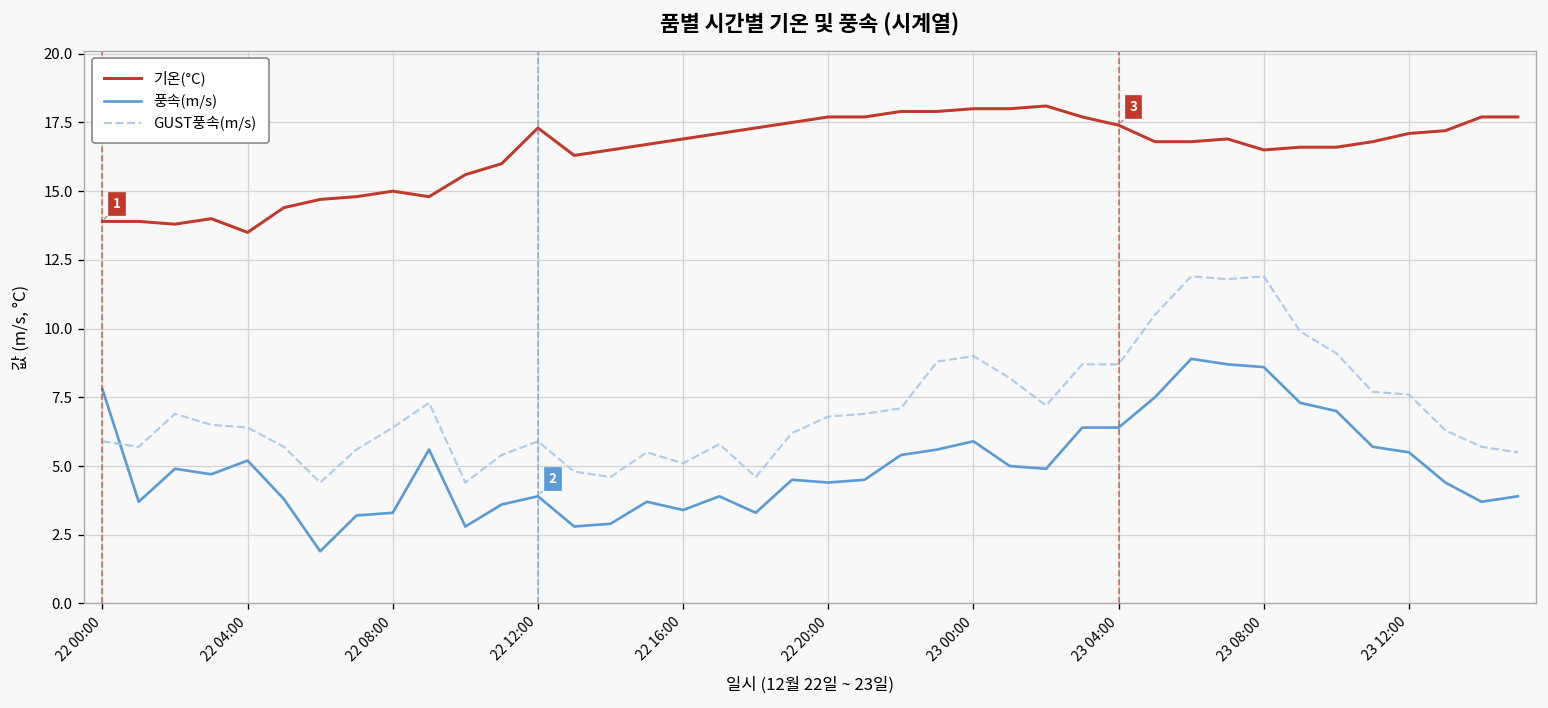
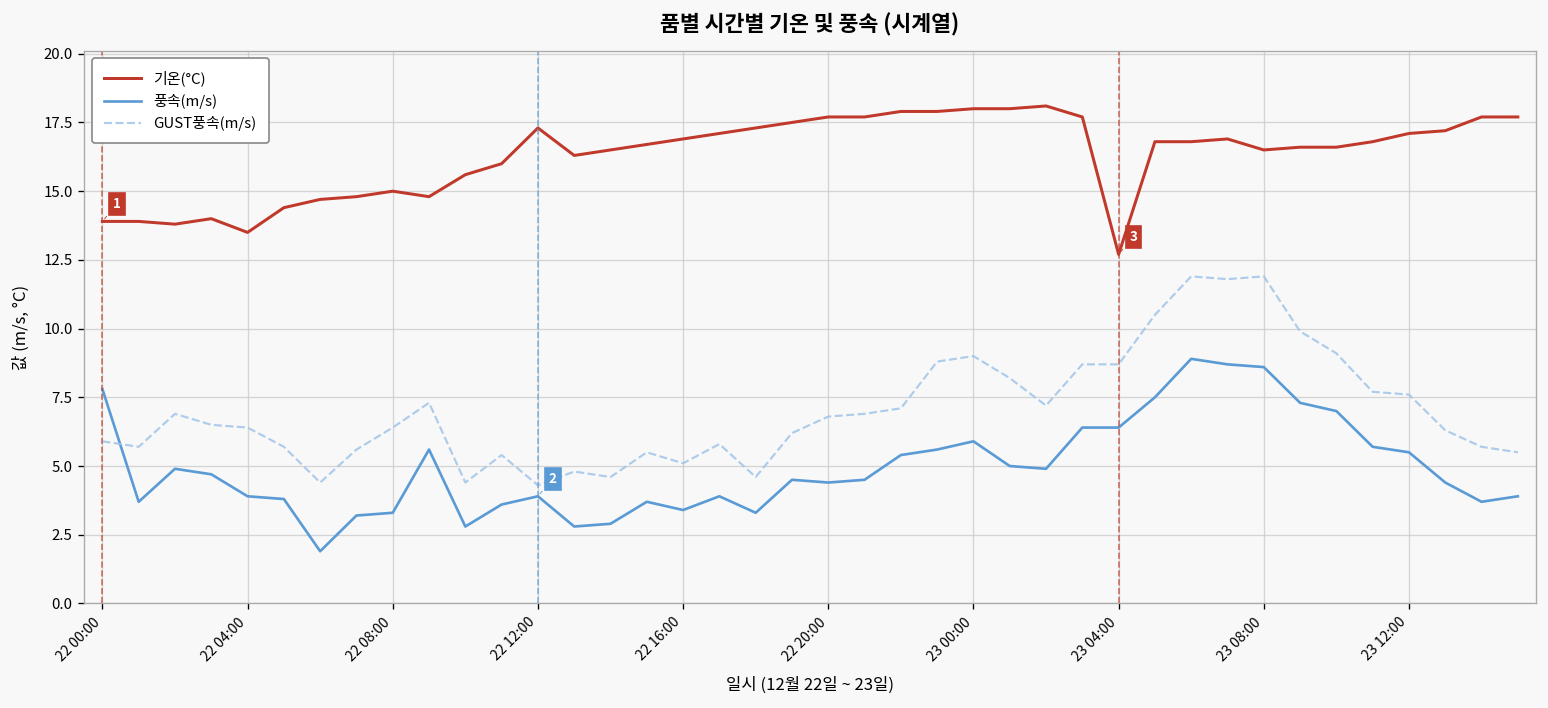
  {
    "기온(°C)": {
      "22 04:00": 13.5,
      "22 08:00": 15.0,
      "22 12:00": 17.3,
      "22 16:00": 16.9,
      "22 20:00": 17.7,
      "23 00:00": 18.0,
-     "23 04:00": 17.4,
+     "23 04:00": 12.7,
      "23 08:00": 16.5,
      "23 12:00": 17.1
    },
    "풍속(m/s)": {
      "22 00:00": 7.8,
-     "22 04:00": 5.2,
+     "22 04:00": 3.9,
      "22 08:00": 3.3,
      "22 16:00": 3.4,
      "22 20:00": 4.4,
      "23 00:00": 5.9,
      "23 04:00": 6.4,
      "23 08:00": 8.6,
      "23 12:00": 5.5
    },
    "GUST풍속(m/s)": {
      "22 00:00": 5.9,
      "22 04:00": 6.4,
      "22 08:00": 6.4,
-     "22 12:00": 5.9,
+     "22 12:00": 4.3,
      "22 16:00": 5.1,
      "22 20:00": 6.8,
      "23 00:00": 9.0,
      "23 04:00": 8.7,
      "23 08:00": 11.9,
      "23 12:00": 7.6
    }
  }
